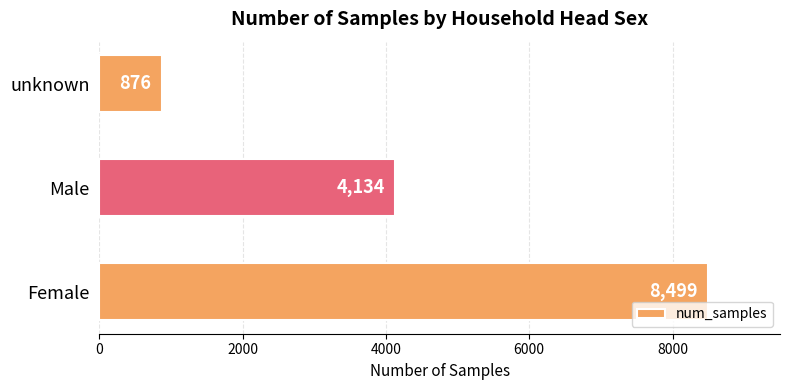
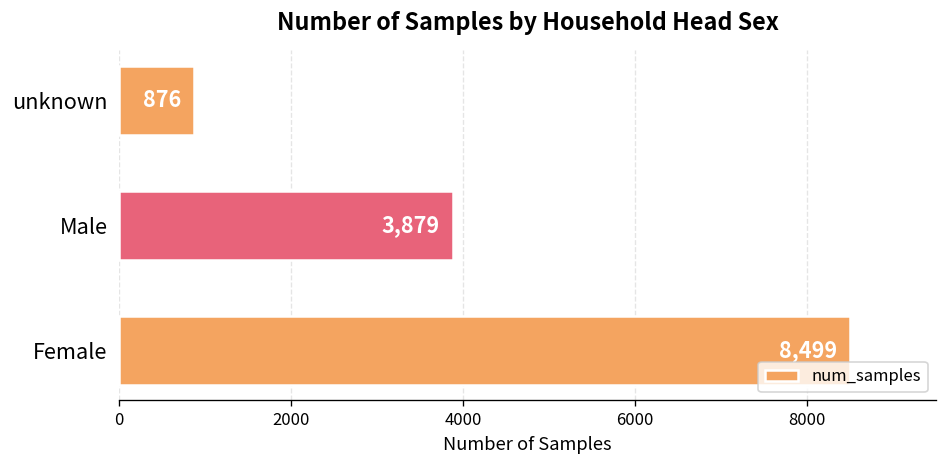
  {
    "unknown": "876",
-   "Male": "4,134",
+   "Male": "3,879",
    "Female": "8,499"
  }
